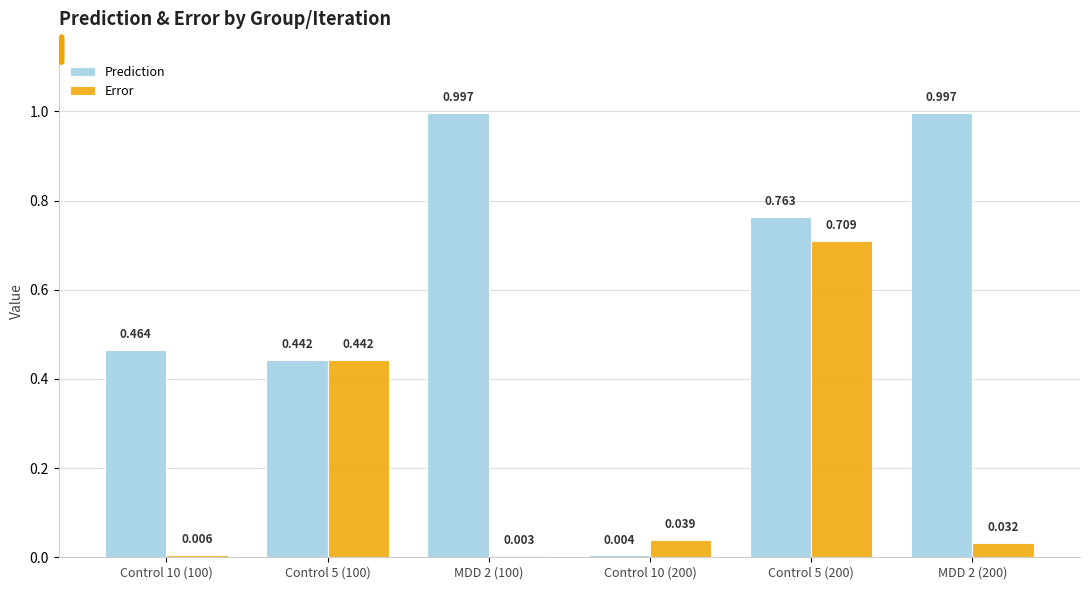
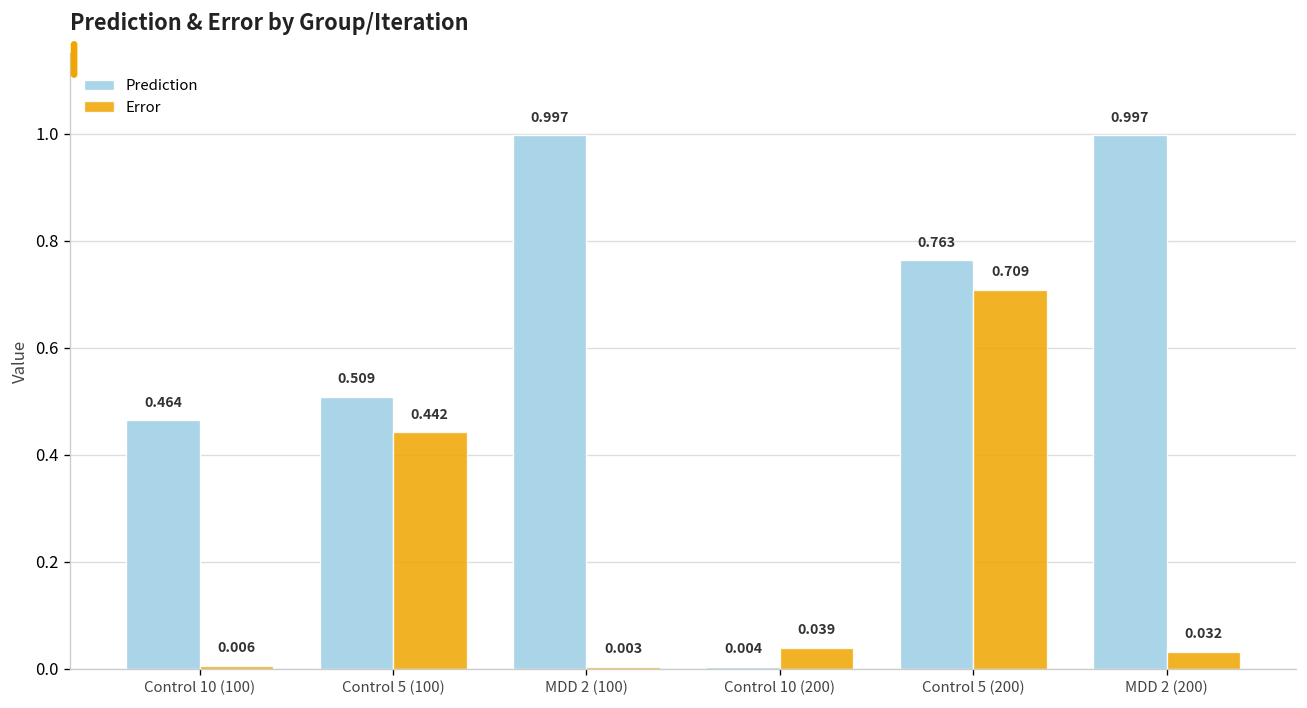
  {
    "Prediction": {
      "Control 10 (100)": 0.464,
-     "Control 5 (100)": 0.442,
+     "Control 5 (100)": 0.509,
      "MDD 2 (100)": 0.997,
      "Control 10 (200)": 0.004,
      "Control 5 (200)": 0.763,
      "MDD 2 (200)": 0.997
    },
    "Error": {
      "Control 10 (100)": 0.006,
      "Control 5 (100)": 0.442,
      "MDD 2 (100)": 0.003,
      "Control 10 (200)": 0.039,
      "Control 5 (200)": 0.709,
      "MDD 2 (200)": 0.032
    }
  }
